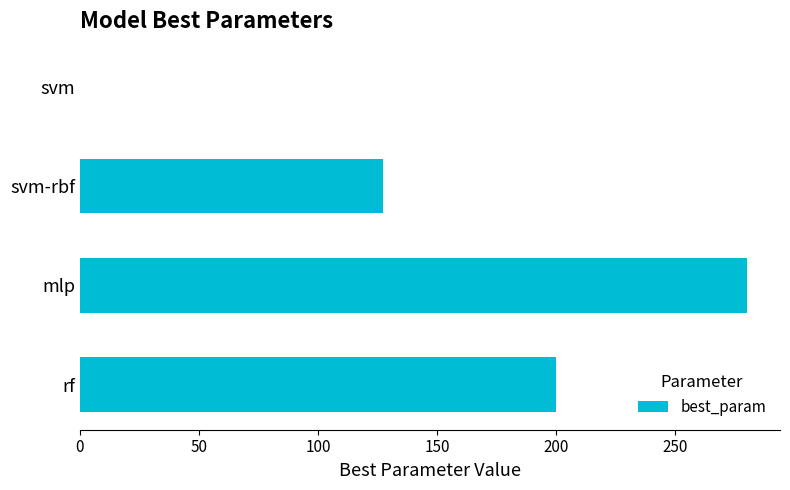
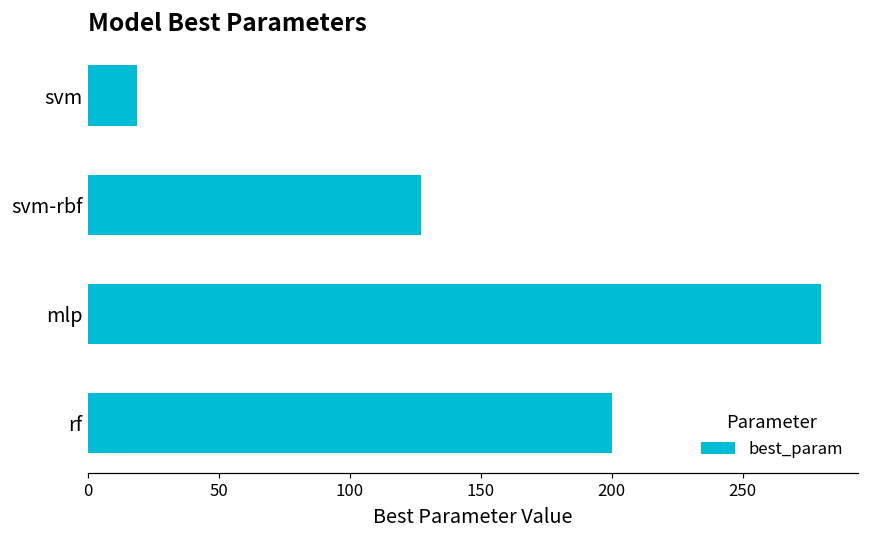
  {
-   "svm": 0,
+   "svm": 19,
    "svm-rbf": 127,
    "mlp": 280,
    "rf": 200
  }
